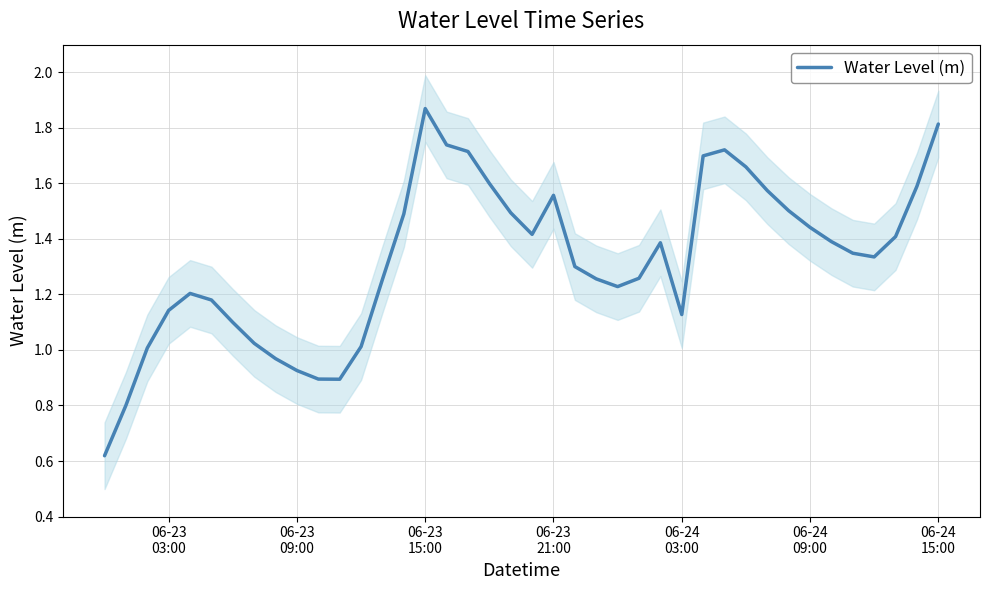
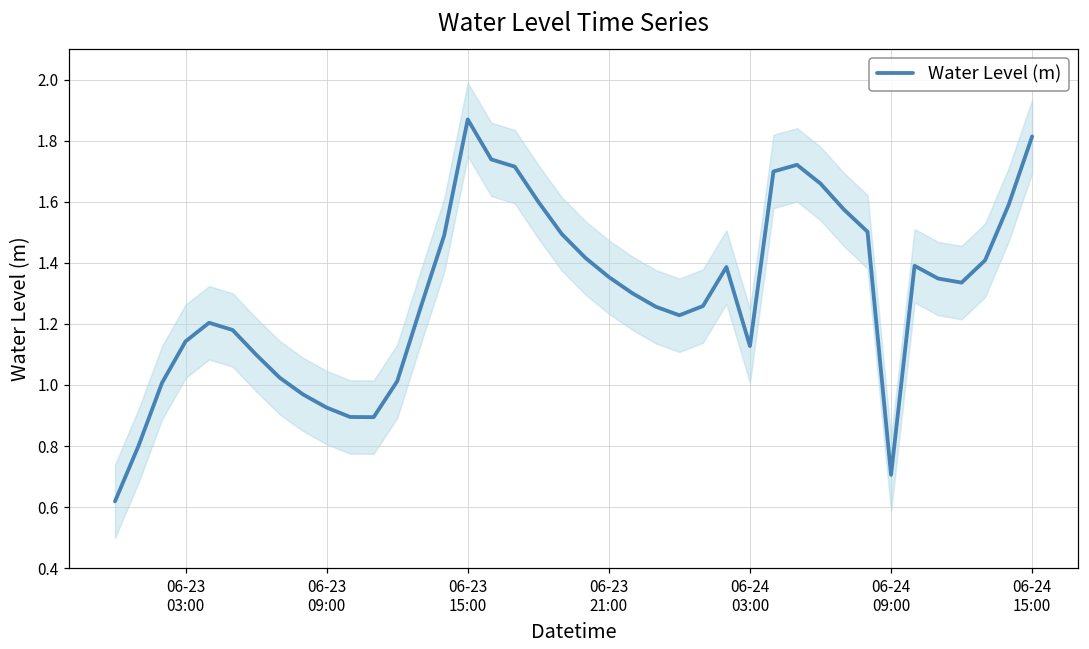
  {
    "Water Level (m)": {
      "06-23 03:00": 1.14,
      "06-23 09:00": 0.93,
      "06-23 15:00": 1.87,
-     "06-23 21:00": 1.56,
+     "06-23 21:00": 1.35,
      "06-24 03:00": 1.13,
-     "06-24 09:00": 1.44,
+     "06-24 09:00": 0.71,
      "06-24 15:00": 1.81
    }
  }
